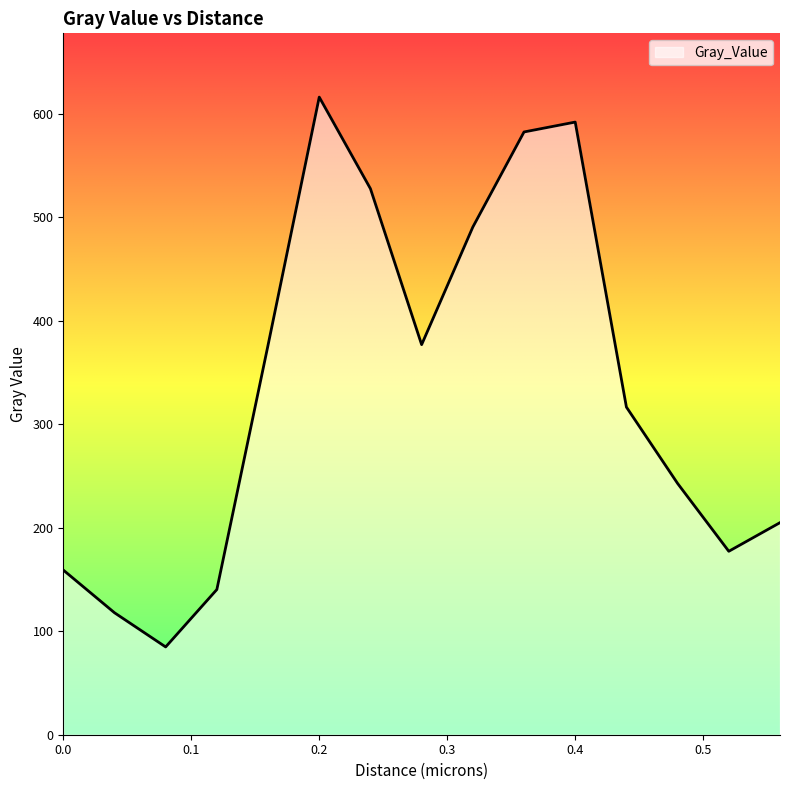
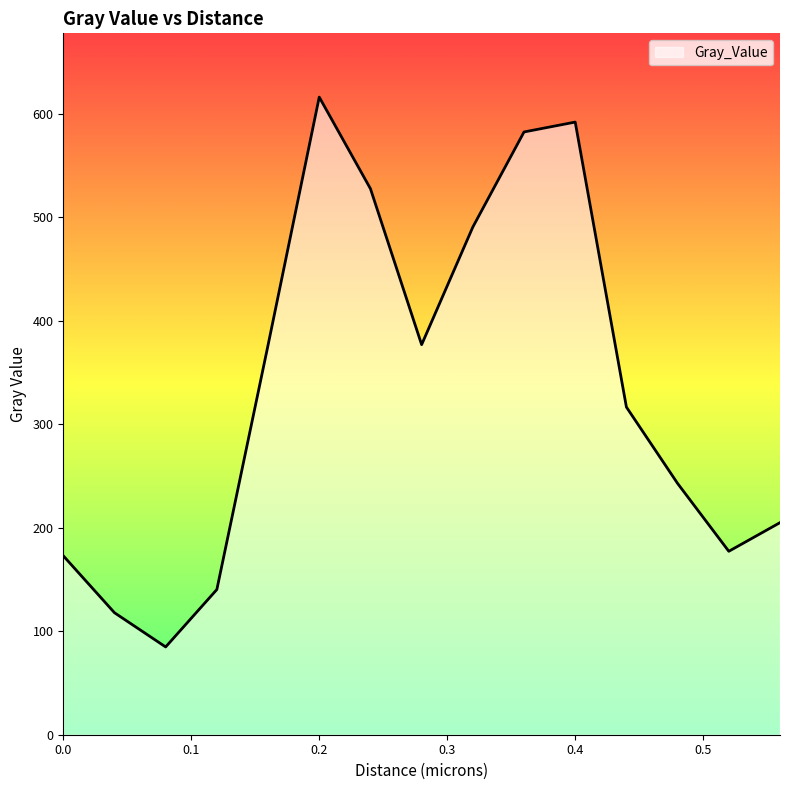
  {
-   "0.0": 159,
+   "0.0": 173,
    "0.2": 616,
    "0.4": 592
  }
